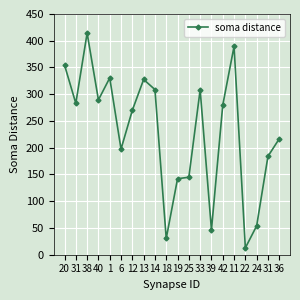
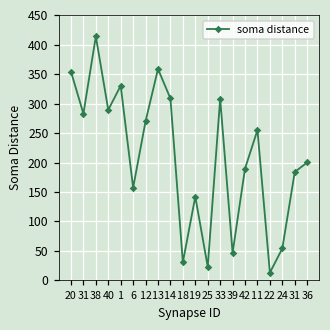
  {
    "20": 350,
    "38": 410,
    "40": 290,
    "1": 330,
-   "6": 200,
+   "6": 160,
    "12": 270,
-   "13": 330,
+   "13": 360,
    "14": 310,
    "18": 30,
    "19": 140,
-   "25": 140,
+   "25": 20,
    "33": 310,
    "39": 50,
-   "42": 280,
-   "11": 390,
+   "42": 190,
+   "11": 260,
    "22": 10,
    "24": 50,
-   "36": 220
+   "36": 200
  }
